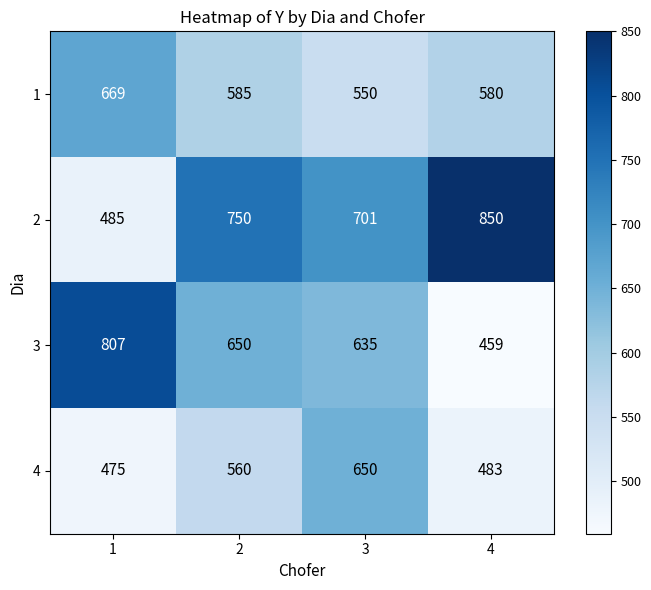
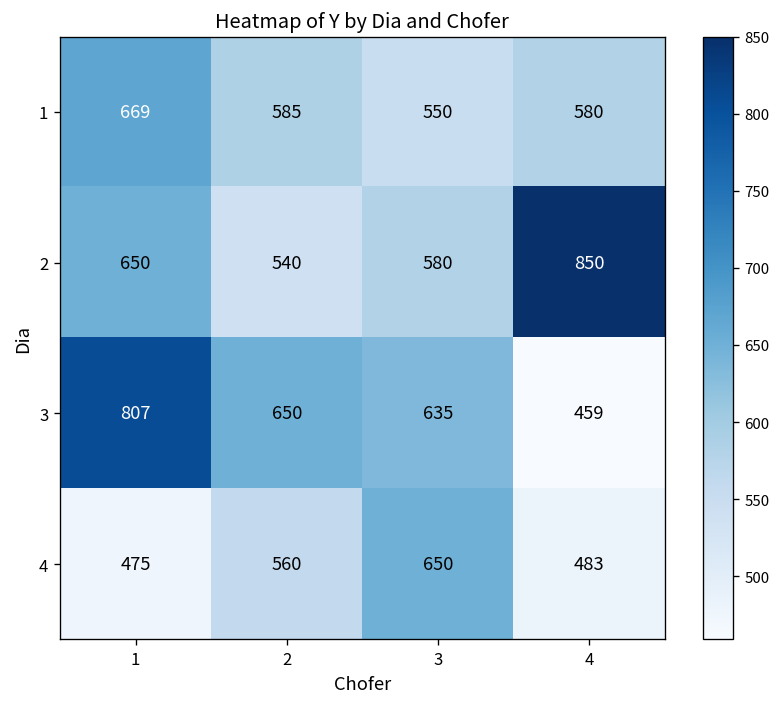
  {
    "1": {
      "1": 669,
      "2": 585,
      "3": 550,
      "4": 580
    },
    "2": {
-     "1": 485,
-     "2": 750,
-     "3": 701,
+     "1": 650,
+     "2": 540,
+     "3": 580,
      "4": 850
    },
    "3": {
      "1": 807,
      "2": 650,
      "3": 635,
      "4": 459
    },
    "4": {
      "1": 475,
      "2": 560,
      "3": 650,
      "4": 483
    }
  }
